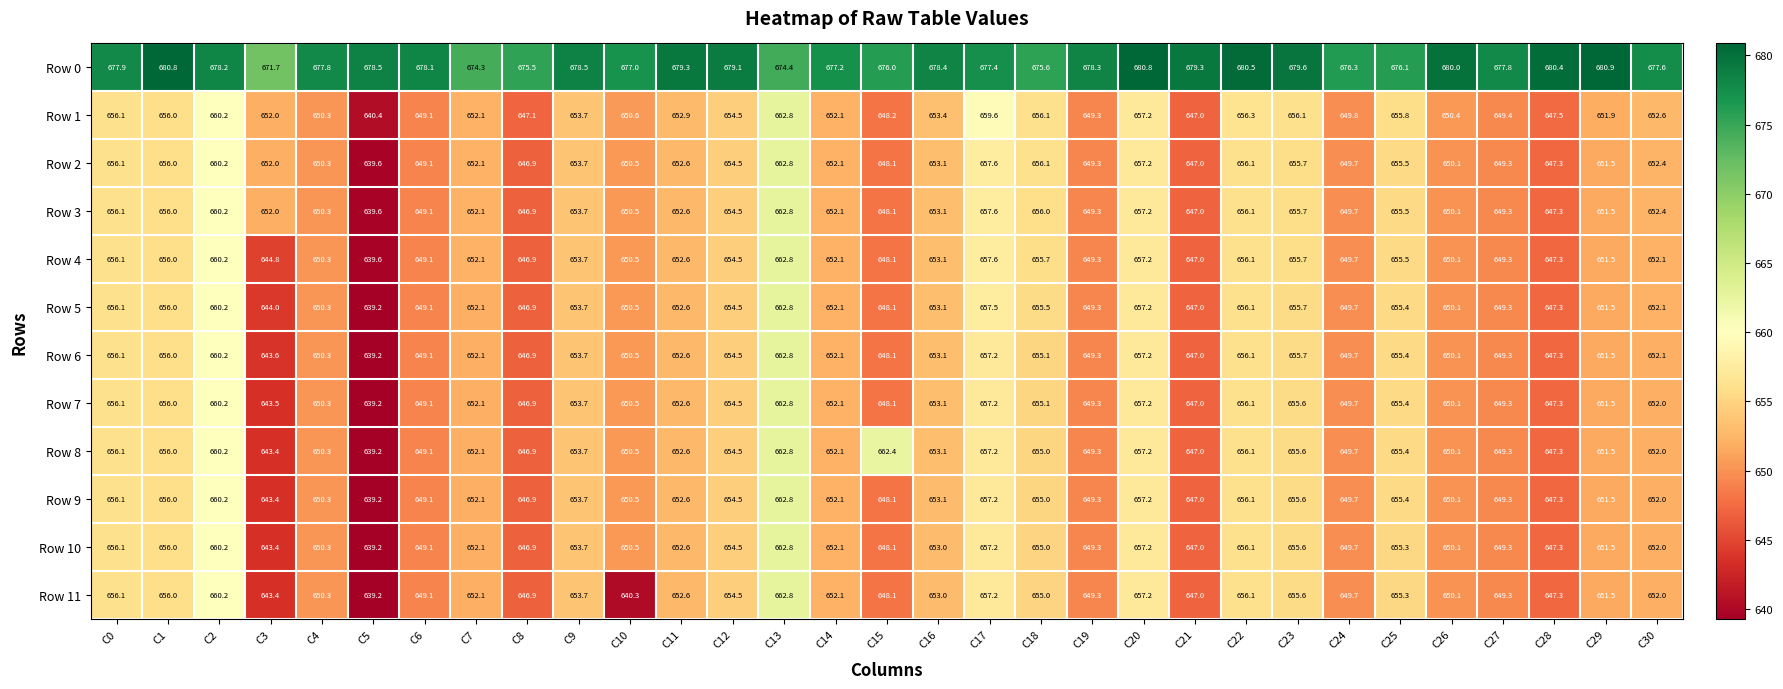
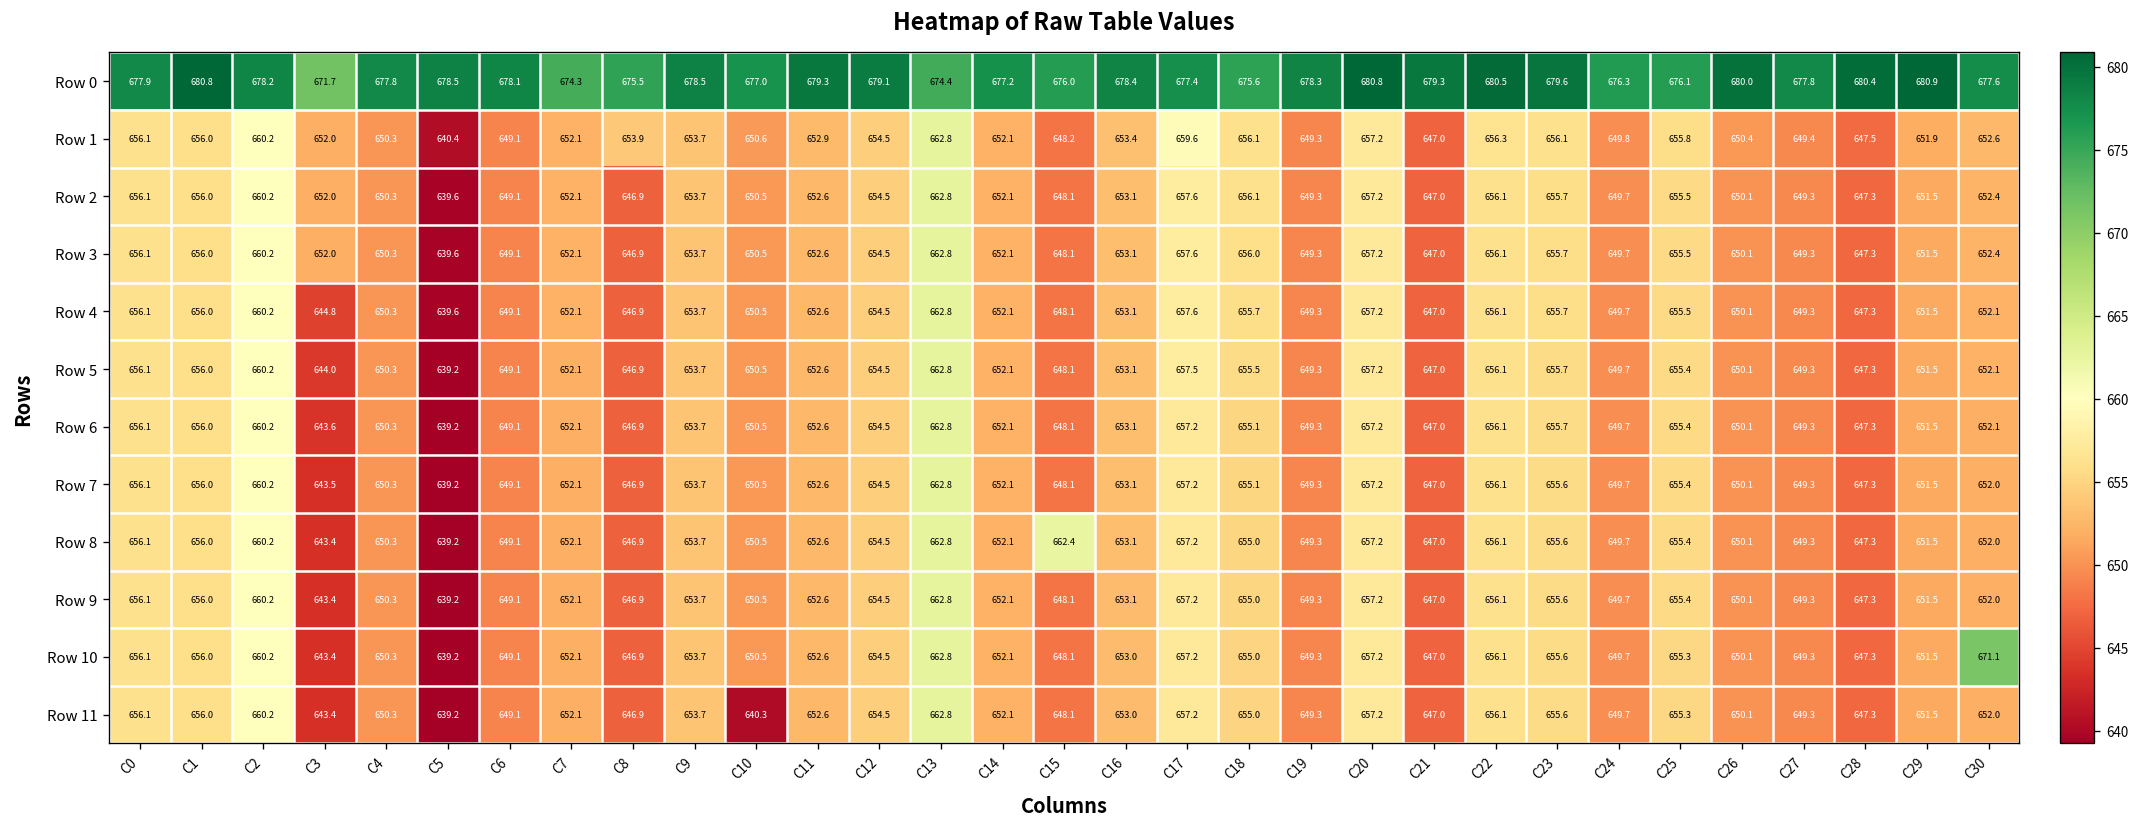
  {
    "Row 1": {
      "C0": 656.1,
      "C1": 656.0,
      "C2": 660.2,
      "C3": 652.0,
      "C4": 650.3,
      "C5": 640.4,
      "C6": 649.1,
      "C7": 652.1,
-     "C8": 647.1,
+     "C8": 653.9,
      "C9": 653.7,
      "C10": 650.6,
      "C11": 652.9,
      "C12": 654.5,
      "C13": 662.8,
      "C14": 652.1,
      "C15": 648.2,
      "C16": 653.4,
      "C17": 659.6,
      "C18": 656.1,
      "C19": 649.3,
      "C20": 657.2,
      "C21": 647.0,
      "C22": 656.3,
      "C23": 656.1,
      "C24": 649.8,
      "C25": 655.8,
      "C26": 650.4,
      "C27": 649.4,
      "C28": 647.5,
      "C29": 651.9,
      "C30": 652.6
    },
    "Row 10": {
      "C0": 656.1,
      "C1": 656.0,
      "C2": 660.2,
      "C3": 643.4,
      "C4": 650.3,
      "C5": 639.2,
      "C6": 649.1,
      "C7": 652.1,
      "C8": 646.9,
      "C9": 653.7,
      "C10": 650.5,
      "C11": 652.6,
      "C12": 654.5,
      "C13": 662.8,
      "C14": 652.1,
      "C15": 648.1,
      "C16": 653.0,
      "C17": 657.2,
      "C18": 655.0,
      "C19": 649.3,
      "C20": 657.2,
      "C21": 647.0,
      "C22": 656.1,
      "C23": 655.6,
      "C24": 649.7,
      "C25": 655.3,
      "C26": 650.1,
      "C27": 649.3,
      "C28": 647.3,
      "C29": 651.5,
-     "C30": 652.0
+     "C30": 671.1
    }
  }
